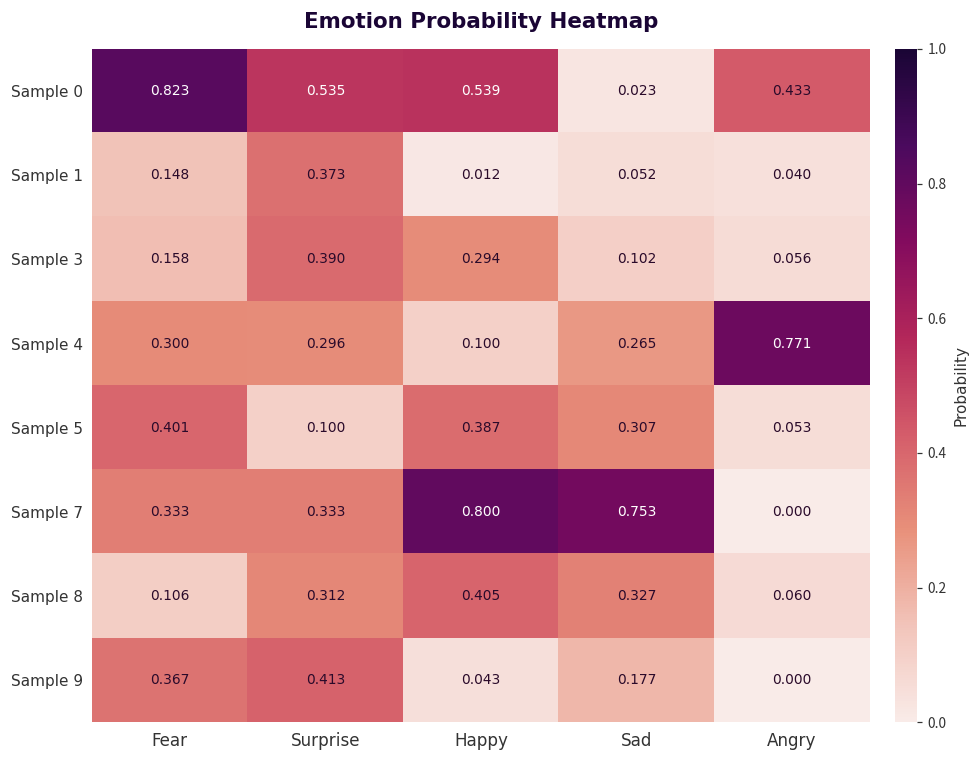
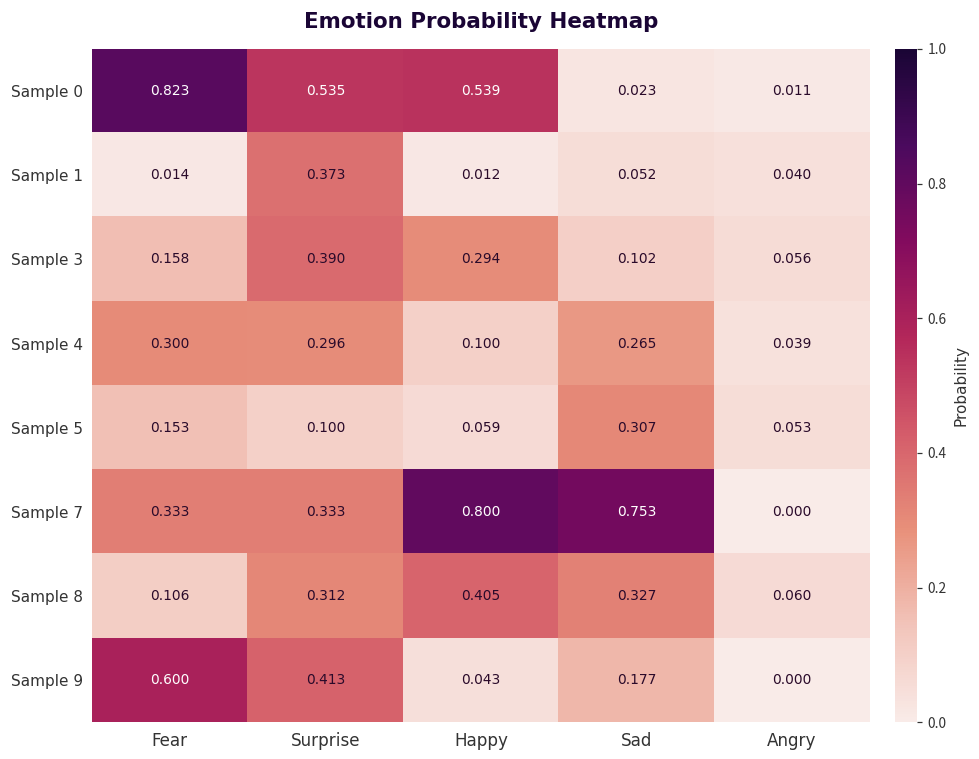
  {
    "Sample 0": {
      "Fear": 0.823,
      "Surprise": 0.535,
      "Happy": 0.539,
      "Sad": 0.023,
-     "Angry": 0.433
+     "Angry": 0.011
    },
    "Sample 1": {
-     "Fear": 0.148,
+     "Fear": 0.014,
      "Surprise": 0.373,
      "Happy": 0.012,
      "Sad": 0.052,
      "Angry": 0.040
    },
    "Sample 3": {
      "Fear": 0.158,
      "Surprise": 0.390,
      "Happy": 0.294,
      "Sad": 0.102,
      "Angry": 0.056
    },
    "Sample 4": {
      "Fear": 0.300,
      "Surprise": 0.296,
      "Happy": 0.100,
      "Sad": 0.265,
-     "Angry": 0.771
+     "Angry": 0.039
    },
    "Sample 5": {
-     "Fear": 0.401,
+     "Fear": 0.153,
      "Surprise": 0.100,
-     "Happy": 0.387,
+     "Happy": 0.059,
      "Sad": 0.307,
      "Angry": 0.053
    },
    "Sample 7": {
      "Fear": 0.333,
      "Surprise": 0.333,
      "Happy": 0.800,
      "Sad": 0.753,
      "Angry": 0.000
    },
    "Sample 8": {
      "Fear": 0.106,
      "Surprise": 0.312,
      "Happy": 0.405,
      "Sad": 0.327,
      "Angry": 0.060
    },
    "Sample 9": {
-     "Fear": 0.367,
+     "Fear": 0.600,
      "Surprise": 0.413,
      "Happy": 0.043,
      "Sad": 0.177,
      "Angry": 0.000
    }
  }
